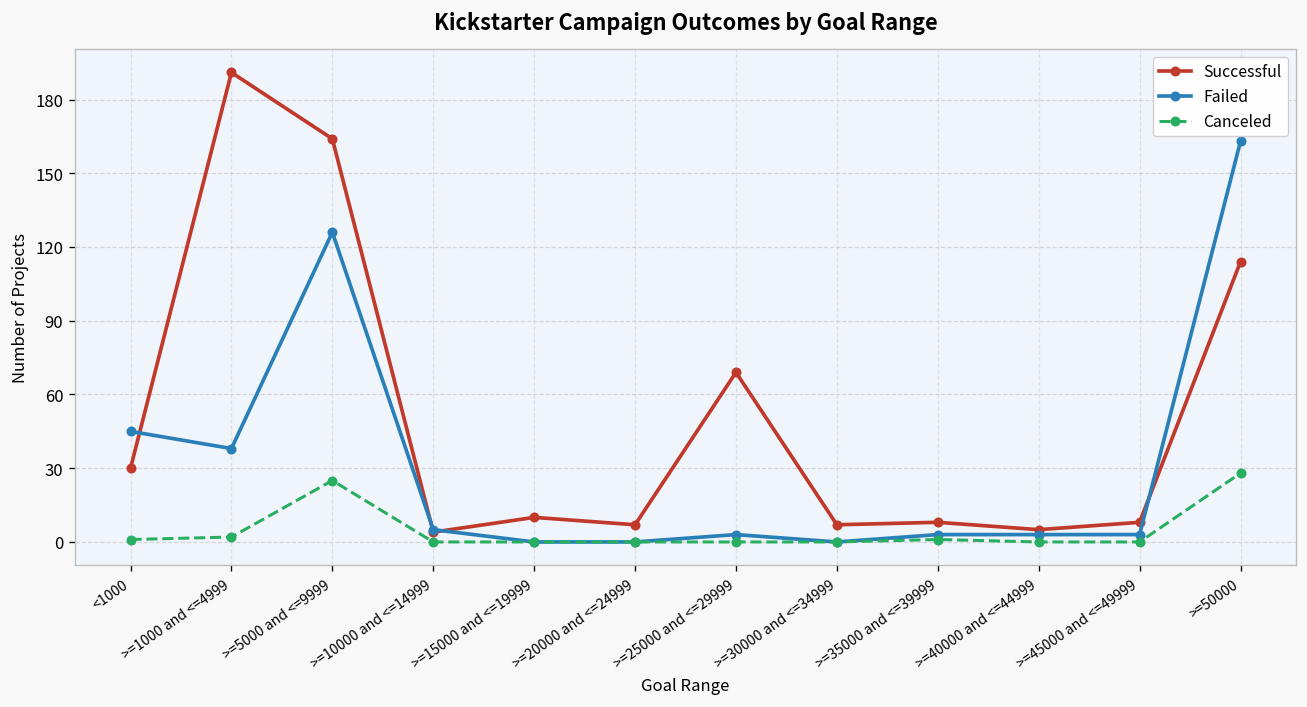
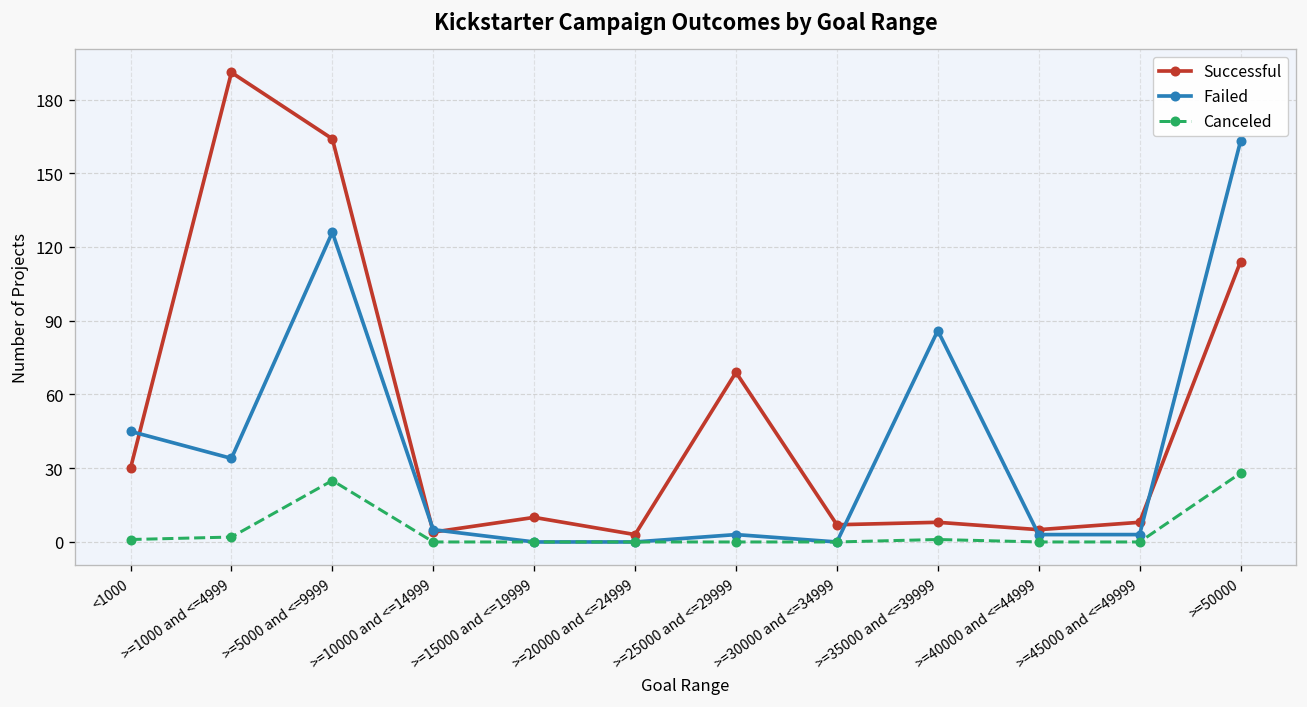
  {
    "Successful": {
      "<1000": 30,
      ">=1000 and <=4999": 191,
      ">=5000 and <=9999": 164,
      ">=15000 and <=19999": 10,
-     ">=20000 and <=24999": 7,
+     ">=20000 and <=24999": 3,
      ">=25000 and <=29999": 69,
      ">=30000 and <=34999": 7,
      ">=35000 and <=39999": 8,
      ">=40000 and <=44999": 5,
      ">=45000 and <=49999": 8,
      ">=50000": 114
    },
    "Failed": {
      "<1000": 45,
-     ">=1000 and <=4999": 38,
+     ">=1000 and <=4999": 34,
      ">=5000 and <=9999": 126,
      ">=25000 and <=29999": 3,
-     ">=35000 and <=39999": 3,
+     ">=35000 and <=39999": 86,
      ">=40000 and <=44999": 3,
      ">=45000 and <=49999": 3,
      ">=50000": 163
    },
    "Canceled": {
      "<1000": 1,
      ">=1000 and <=4999": 2,
      ">=5000 and <=9999": 25,
      ">=10000 and <=14999": 0,
      ">=25000 and <=29999": 0,
      ">=35000 and <=39999": 1,
      ">=40000 and <=44999": 0,
      ">=45000 and <=49999": 0,
      ">=50000": 28
    }
  }
